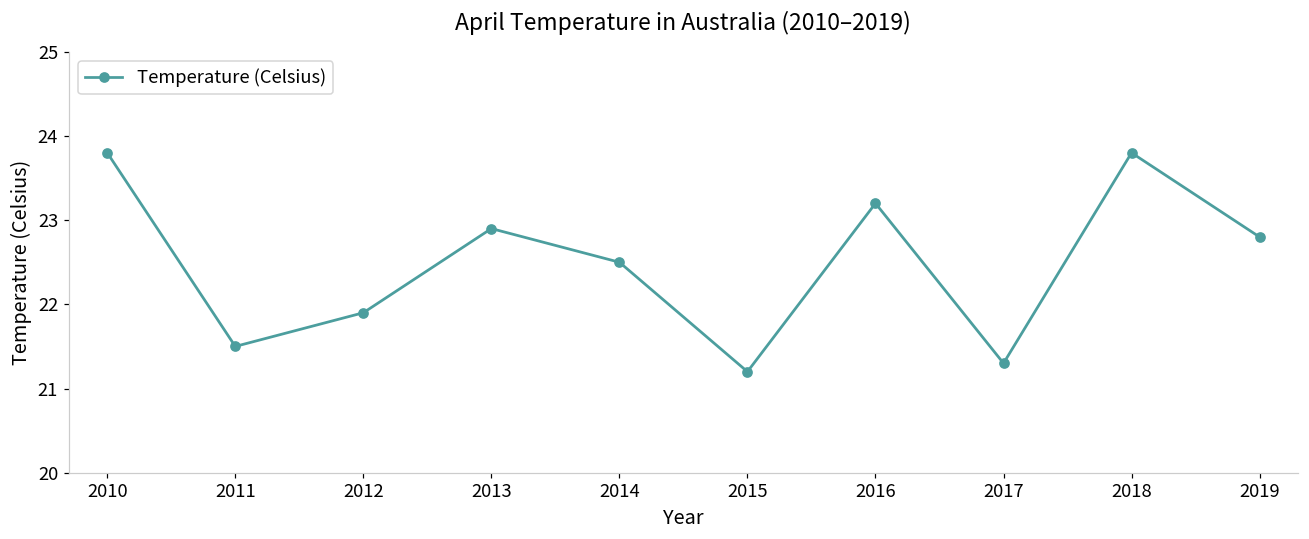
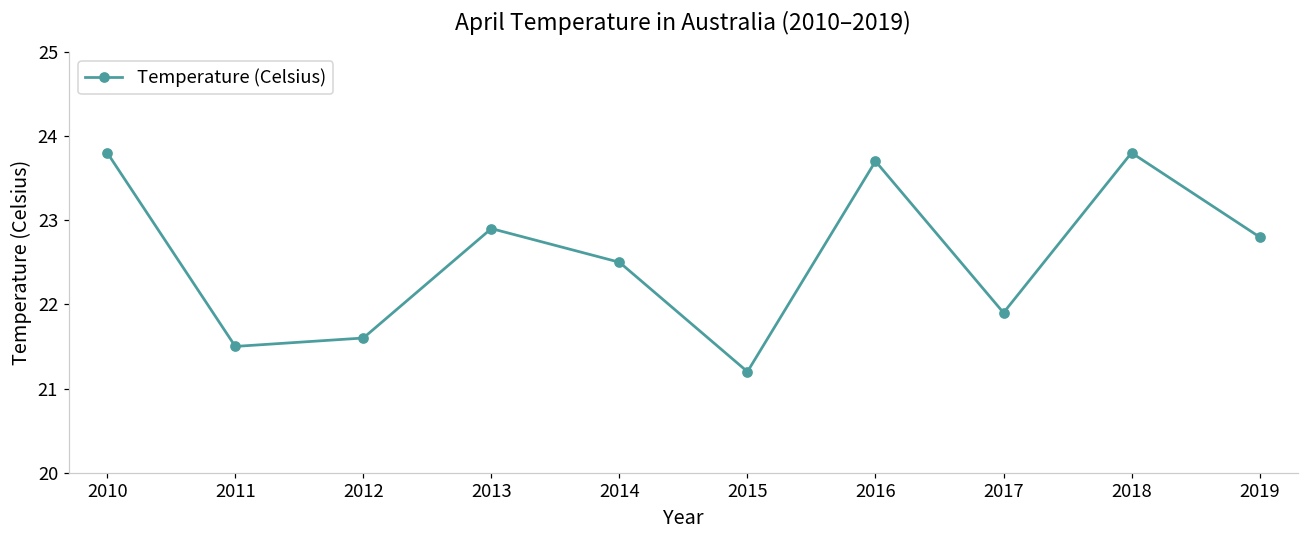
  {
    "2010": 23.8,
    "2011": 21.5,
-   "2012": 21.9,
+   "2012": 21.6,
    "2013": 22.9,
    "2014": 22.5,
    "2015": 21.2,
-   "2016": 23.2,
-   "2017": 21.3,
+   "2016": 23.7,
+   "2017": 21.9,
    "2018": 23.8,
    "2019": 22.8
  }
